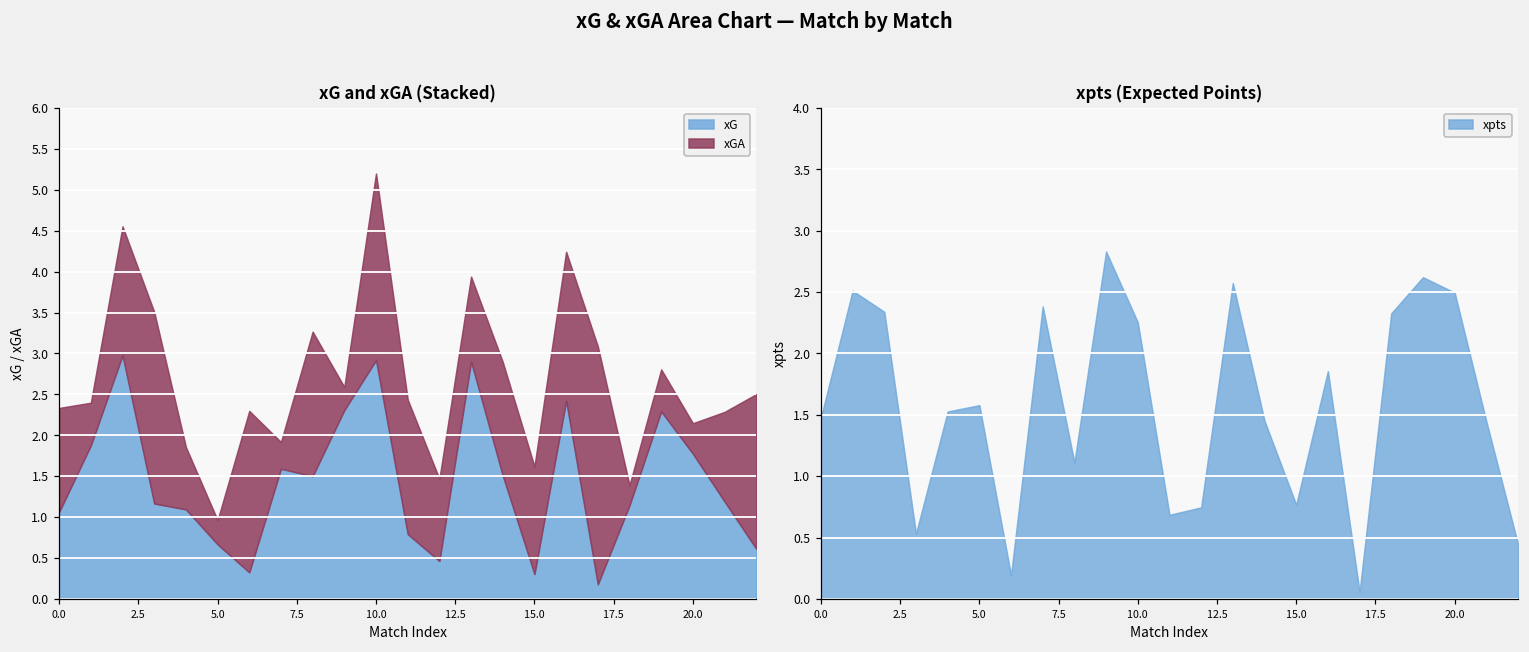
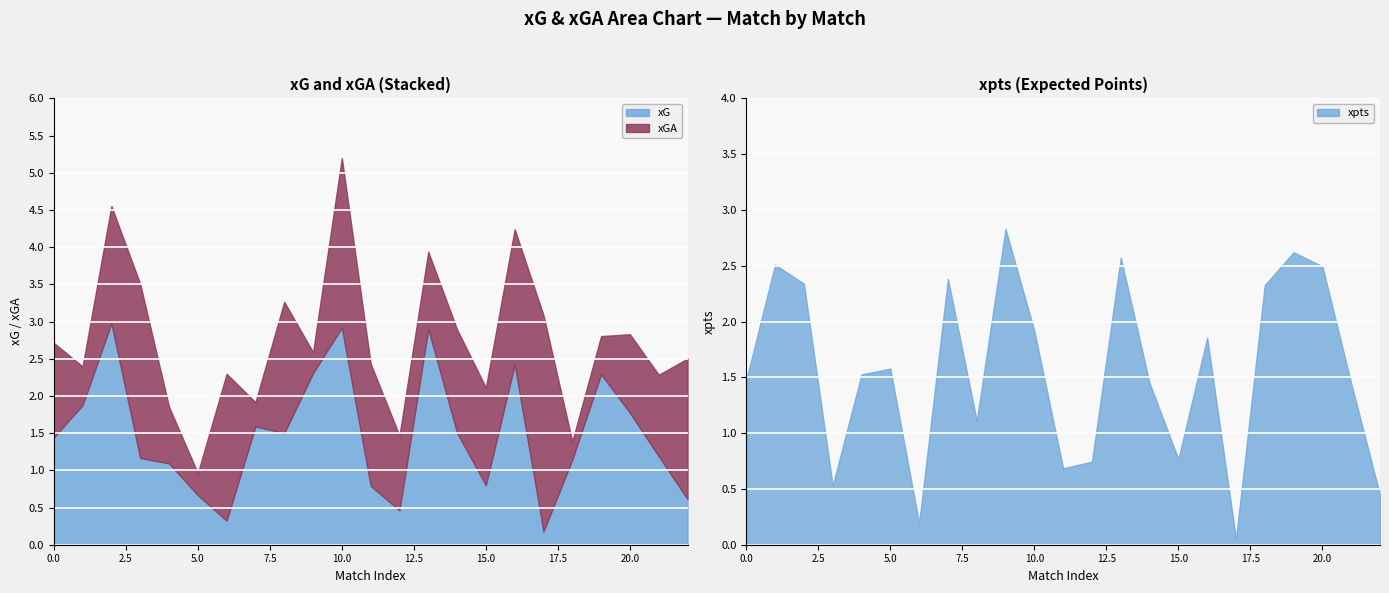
  {
    "xG and xGA (Stacked)": {
      "xG": {
-       "0.0": 1.1,
+       "0.0": 1.4,
        "5.0": 0.7,
        "10.0": 2.9,
-       "15.0": 0.3,
+       "15.0": 0.8,
        "20.0": 1.8
      },
      "xGA": {
        "0.0": 1.3,
        "5.0": 0.3,
        "10.0": 2.3,
        "15.0": 1.3,
-       "20.0": 0.4
+       "20.0": 1.1
      }
    },
    "xpts (Expected Points)": {
      "0.0": 1.48,
      "5.0": 1.58,
-     "10.0": 2.25,
+     "10.0": 1.92,
      "15.0": 0.77,
      "20.0": 2.50
    }
  }
